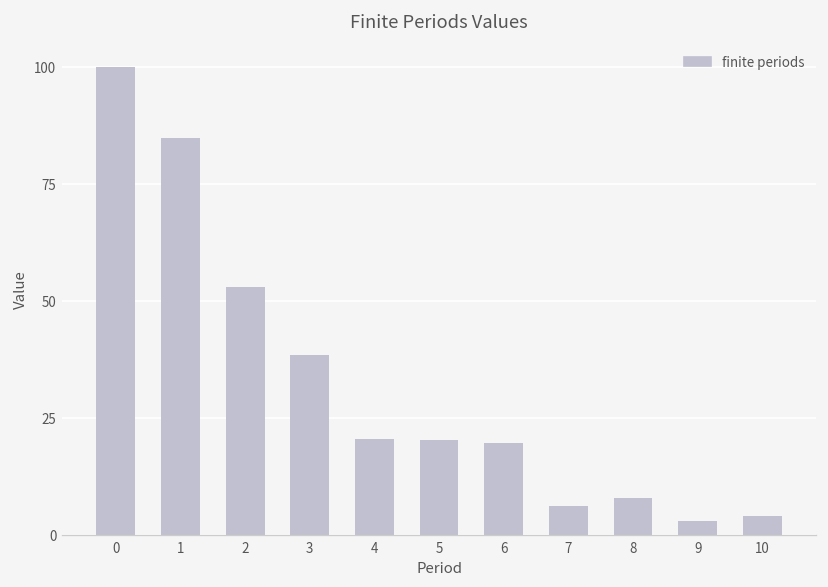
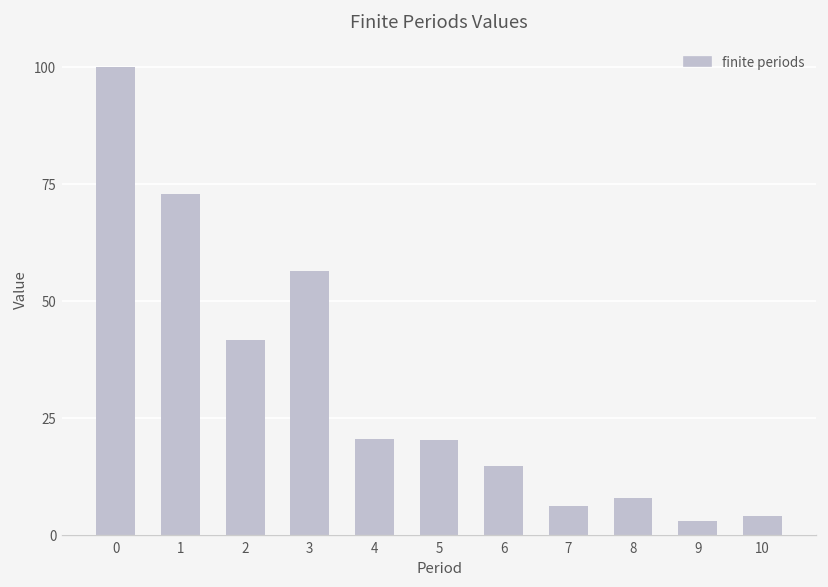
  {
    "0": 100,
-   "1": 85,
-   "2": 53,
-   "3": 38,
+   "1": 73,
+   "2": 42,
+   "3": 56,
    "4": 21,
    "5": 20,
-   "6": 20,
+   "6": 15,
    "7": 6,
    "8": 8,
    "9": 3,
    "10": 4
  }
